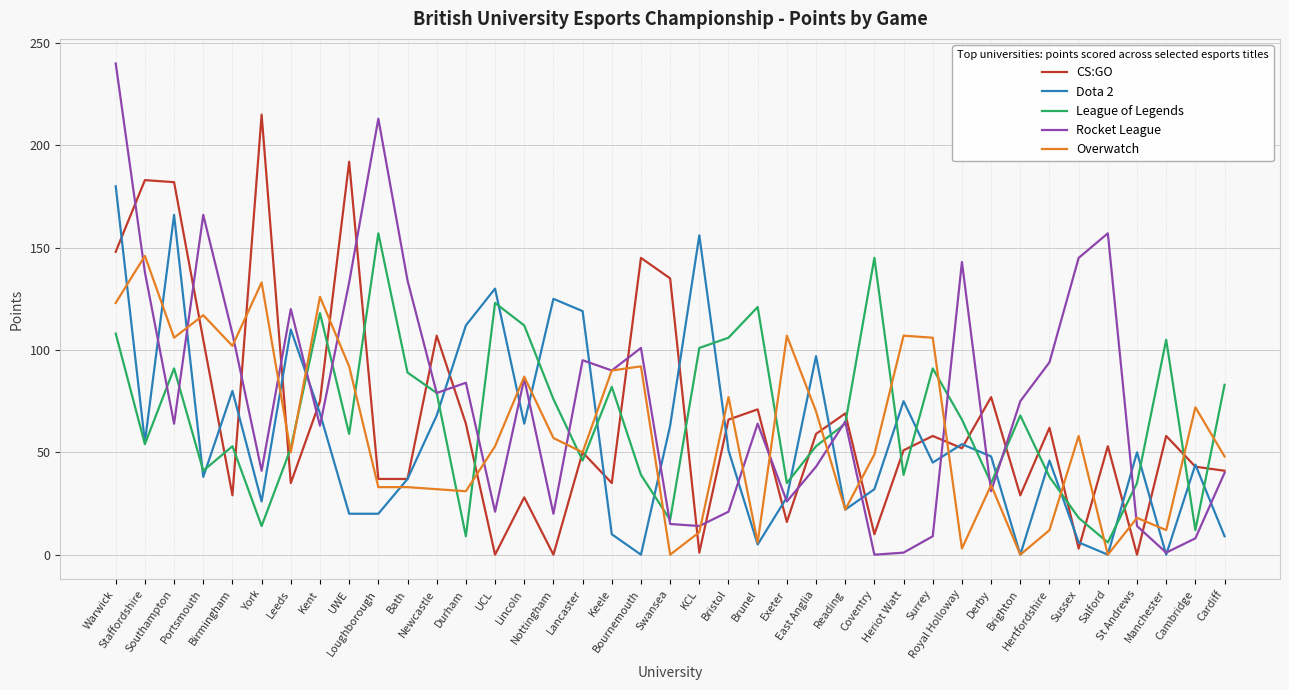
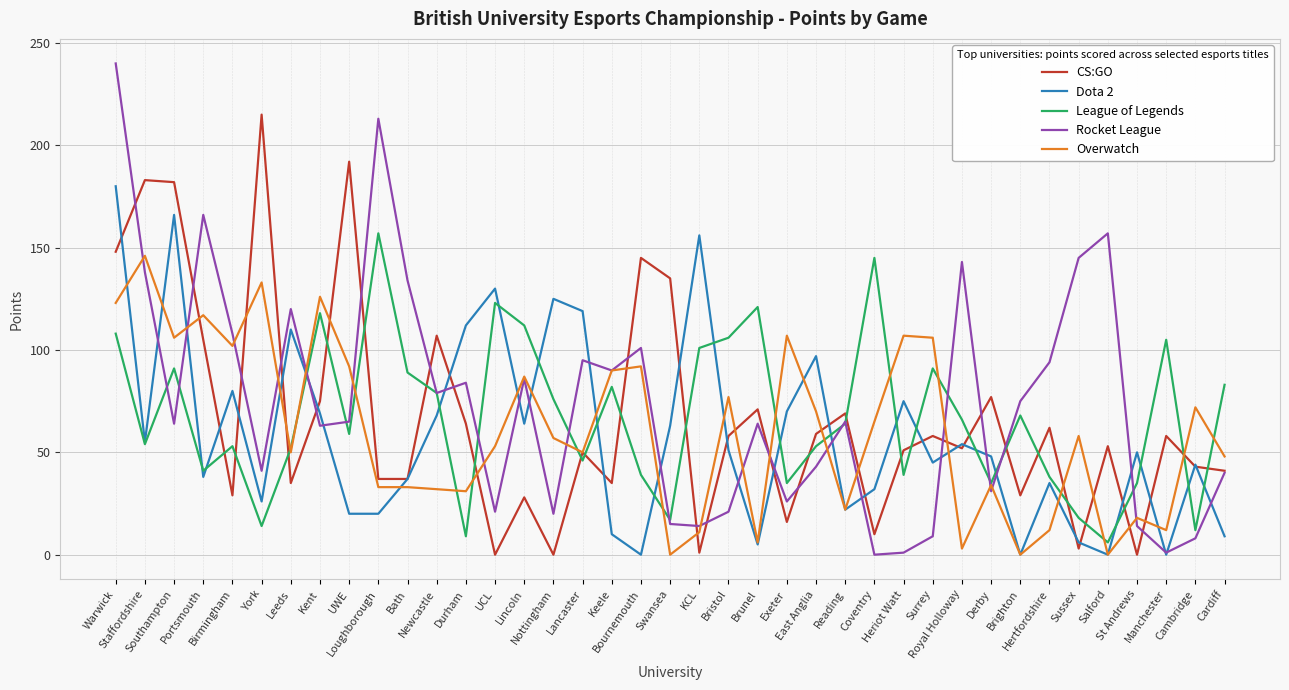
  {
    "CS:GO": {
      "Warwick": 148,
      "Staffordshire": 183,
      "Southampton": 182,
      "Portsmouth": 105,
      "Birmingham": 29,
      "York": 215,
      "Leeds": 35,
      "Kent": 75,
      "UWE": 192,
      "Loughborough": 37,
      "Newcastle": 107,
      "Durham": 64,
      "UCL": 0,
      "Lincoln": 28,
      "Nottingham": 0,
      "Keele": 35,
      "Bournemouth": 145,
      "Swansea": 135,
      "KCL": 1,
-     "Bristol": 66,
+     "Bristol": 58,
      "Brunel": 71,
      "Exeter": 16,
      "East Anglia": 59,
      "Reading": 69,
      "Coventry": 10,
      "Heriot Watt": 51,
      "Surrey": 58,
      "Royal Holloway": 52,
      "Derby": 77,
      "Brighton": 29,
      "Hertfordshire": 62,
      "Sussex": 3,
      "Salford": 53,
      "St Andrews": 0,
      "Manchester": 58
    },
    "Dota 2": {
      "Warwick": 180,
      "Southampton": 166,
      "Portsmouth": 38,
      "Birmingham": 80,
      "York": 26,
      "Leeds": 110,
      "Kent": 69,
      "UWE": 20,
      "Loughborough": 20,
      "Newcastle": 68,
      "Durham": 112,
      "UCL": 130,
      "Lincoln": 64,
      "Nottingham": 125,
      "Lancaster": 119,
      "Keele": 10,
      "Bournemouth": 0,
      "Swansea": 63,
      "KCL": 156,
      "Bristol": 51,
-     "Exeter": 28,
+     "Exeter": 70,
      "East Anglia": 97,
      "Coventry": 32,
      "Heriot Watt": 75,
      "Surrey": 45,
      "Royal Holloway": 54,
      "Derby": 48,
-     "Hertfordshire": 46,
+     "Hertfordshire": 35,
      "Sussex": 6,
      "St Andrews": 50,
      "Cardiff": 9
    },
    "League of Legends": {
      "Warwick": 108,
      "Southampton": 91,
      "Portsmouth": 41,
      "Birmingham": 53,
      "York": 14,
      "Leeds": 52,
      "Kent": 118,
      "UWE": 59,
      "Loughborough": 157,
      "Bath": 89,
      "Durham": 9,
      "UCL": 123,
      "Lincoln": 112,
      "Nottingham": 76,
      "Lancaster": 46,
      "Keele": 82,
      "Bournemouth": 39,
      "Swansea": 17,
      "KCL": 101,
      "Bristol": 106,
      "Brunel": 121,
      "Exeter": 35,
      "East Anglia": 53,
      "Coventry": 145,
      "Heriot Watt": 39,
      "Surrey": 91,
      "Royal Holloway": 66,
      "Brighton": 68,
      "Hertfordshire": 38,
      "Sussex": 18,
      "Salford": 6,
      "St Andrews": 35,
      "Manchester": 105,
      "Cambridge": 12,
      "Cardiff": 83
    },
    "Rocket League": {
      "Warwick": 240,
      "Staffordshire": 138,
      "Southampton": 64,
      "Portsmouth": 166,
      "Birmingham": 108,
      "York": 41,
      "Leeds": 120,
      "Kent": 63,
-     "UWE": 133,
+     "UWE": 65,
      "Loughborough": 213,
      "Bath": 134,
      "Durham": 84,
      "UCL": 21,
      "Nottingham": 20,
      "Lancaster": 95,
      "Bournemouth": 101,
      "Swansea": 15,
      "KCL": 14,
      "Bristol": 21,
      "Brunel": 64,
      "Exeter": 26,
      "East Anglia": 43,
      "Coventry": 0,
      "Heriot Watt": 1,
      "Surrey": 9,
      "Royal Holloway": 143,
      "Derby": 31,
      "Brighton": 75,
      "Hertfordshire": 94,
      "Sussex": 145,
      "Salford": 157,
      "St Andrews": 14,
      "Cambridge": 8
    },
    "Overwatch": {
      "Warwick": 123,
      "Staffordshire": 146,
      "Southampton": 106,
      "Portsmouth": 117,
      "Birmingham": 102,
      "York": 133,
      "Leeds": 50,
      "Kent": 126,
      "UWE": 92,
      "Loughborough": 33,
      "Bath": 33,
      "Newcastle": 32,
      "Durham": 31,
      "UCL": 53,
      "Nottingham": 57,
      "Bournemouth": 92,
      "Swansea": 0,
      "KCL": 11,
      "Bristol": 77,
      "Exeter": 107,
      "East Anglia": 70,
-     "Coventry": 49,
+     "Coventry": 65,
      "Heriot Watt": 107,
      "Surrey": 106,
      "Royal Holloway": 3,
      "Hertfordshire": 12,
      "Sussex": 58,
      "St Andrews": 18,
      "Manchester": 12,
      "Cambridge": 72,
      "Cardiff": 48
    }
  }
